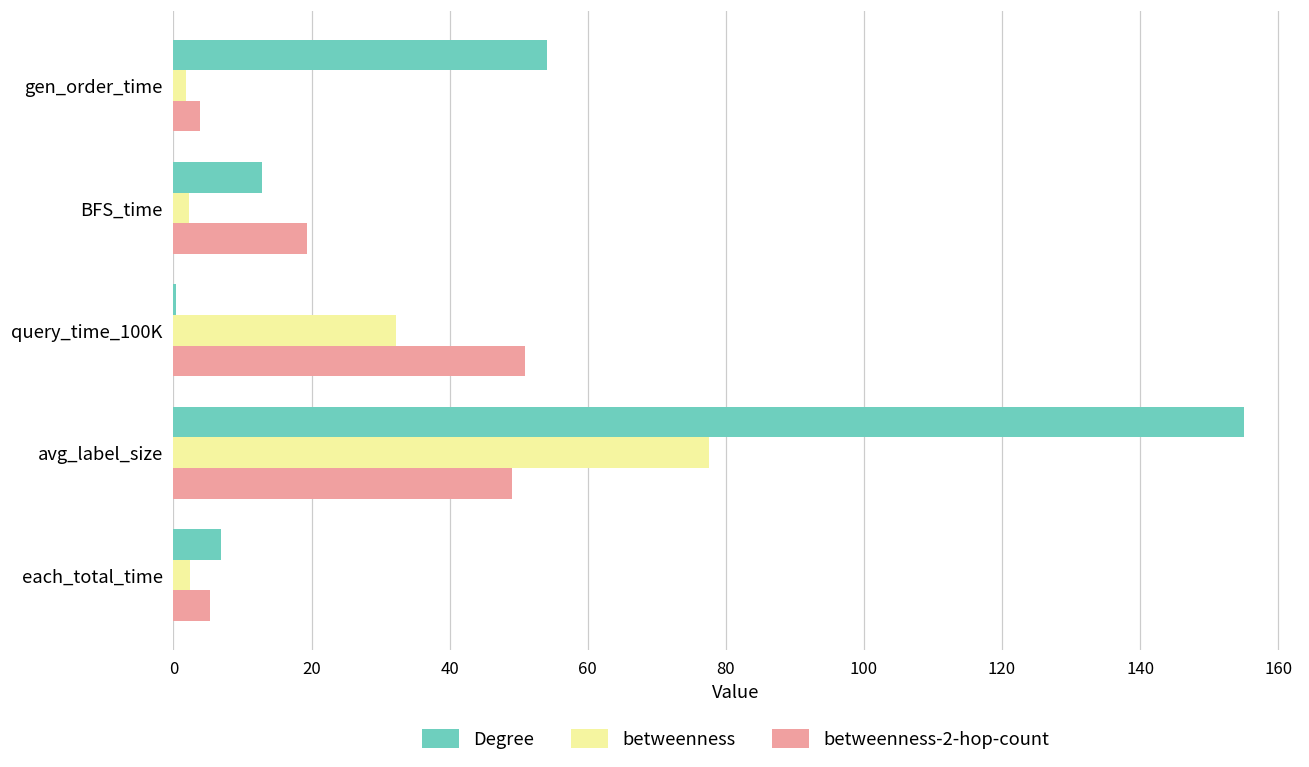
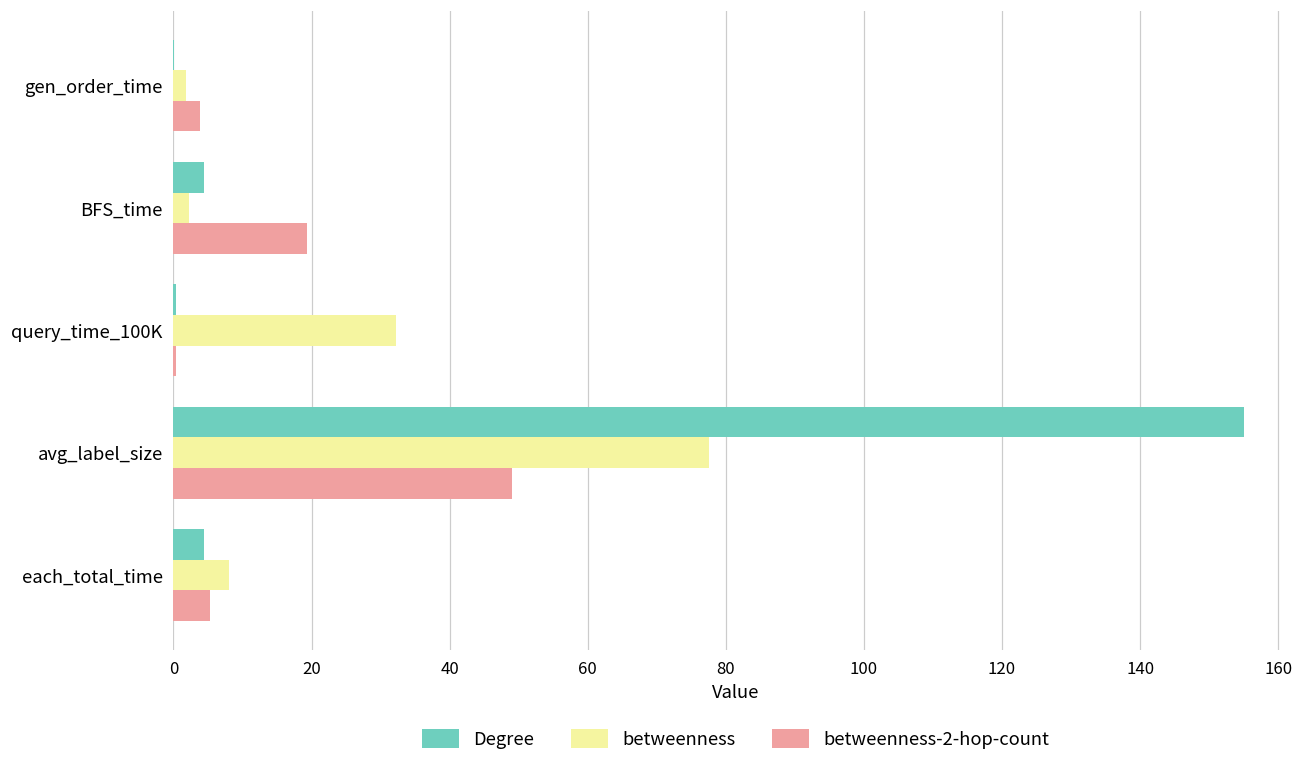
  {
    "Degree": {
-     "gen_order_time": 54,
-     "BFS_time": 13,
+     "gen_order_time": 0,
+     "BFS_time": 4,
      "query_time_100K": 0,
      "avg_label_size": 155,
-     "each_total_time": 7
+     "each_total_time": 4
    },
    "betweenness": {
      "gen_order_time": 2,
      "BFS_time": 2,
      "query_time_100K": 32,
      "avg_label_size": 78,
-     "each_total_time": 2
+     "each_total_time": 8
    },
    "betweenness-2-hop-count": {
      "gen_order_time": 4,
      "BFS_time": 19,
-     "query_time_100K": 51,
+     "query_time_100K": 0,
      "avg_label_size": 49,
      "each_total_time": 5
    }
  }
